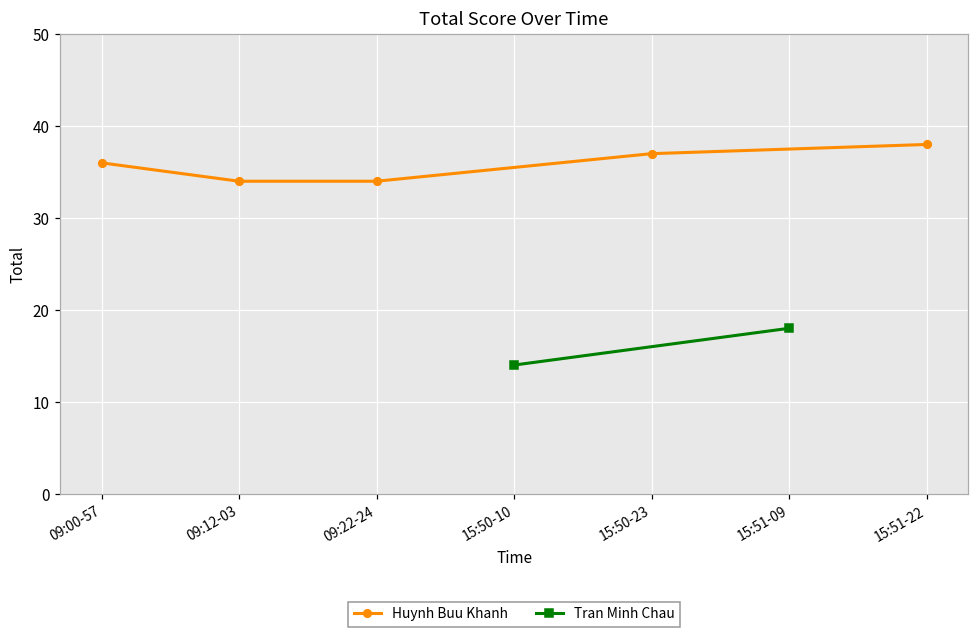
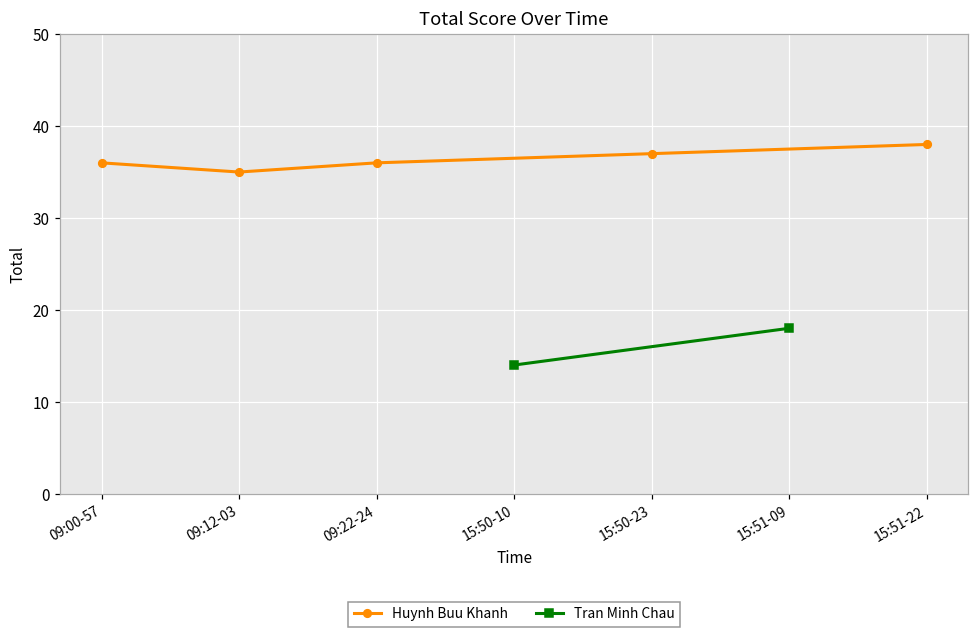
  {
    "Huynh Buu Khanh": {
      "09:00-57": 36,
-     "09:12-03": 34,
-     "09:22-24": 34,
+     "09:12-03": 35,
+     "09:22-24": 36,
      "15:50-23": 37,
      "15:51-22": 38
    },
    "Tran Minh Chau": {
      "15:50-10": 14,
      "15:51-09": 18
    }
  }
